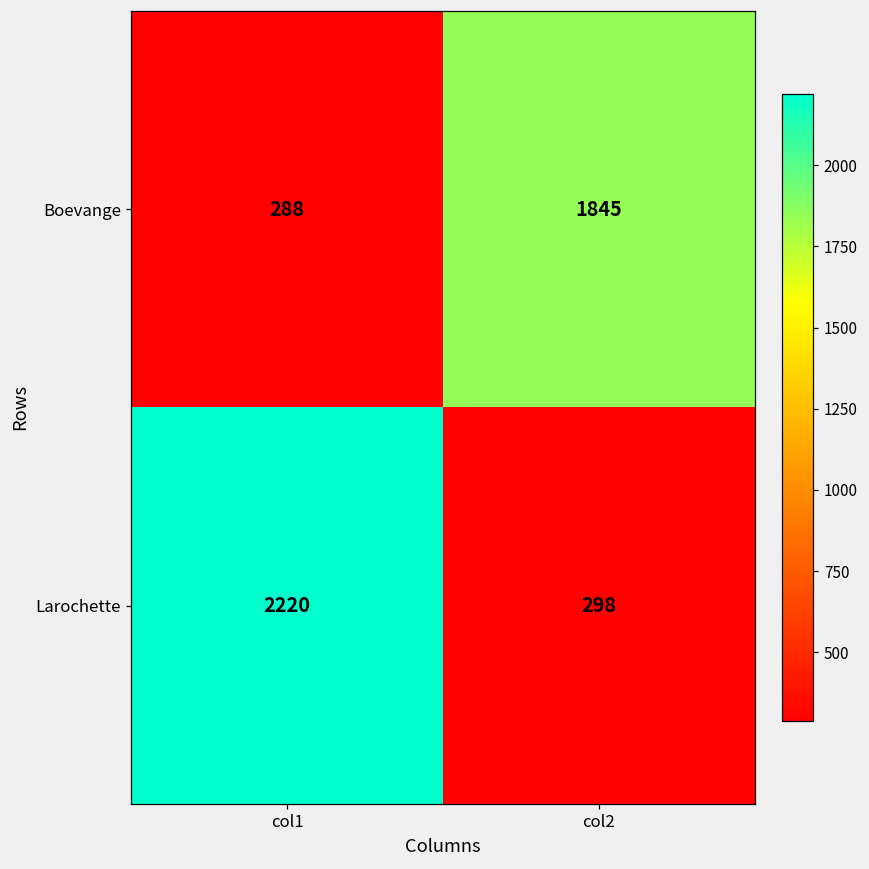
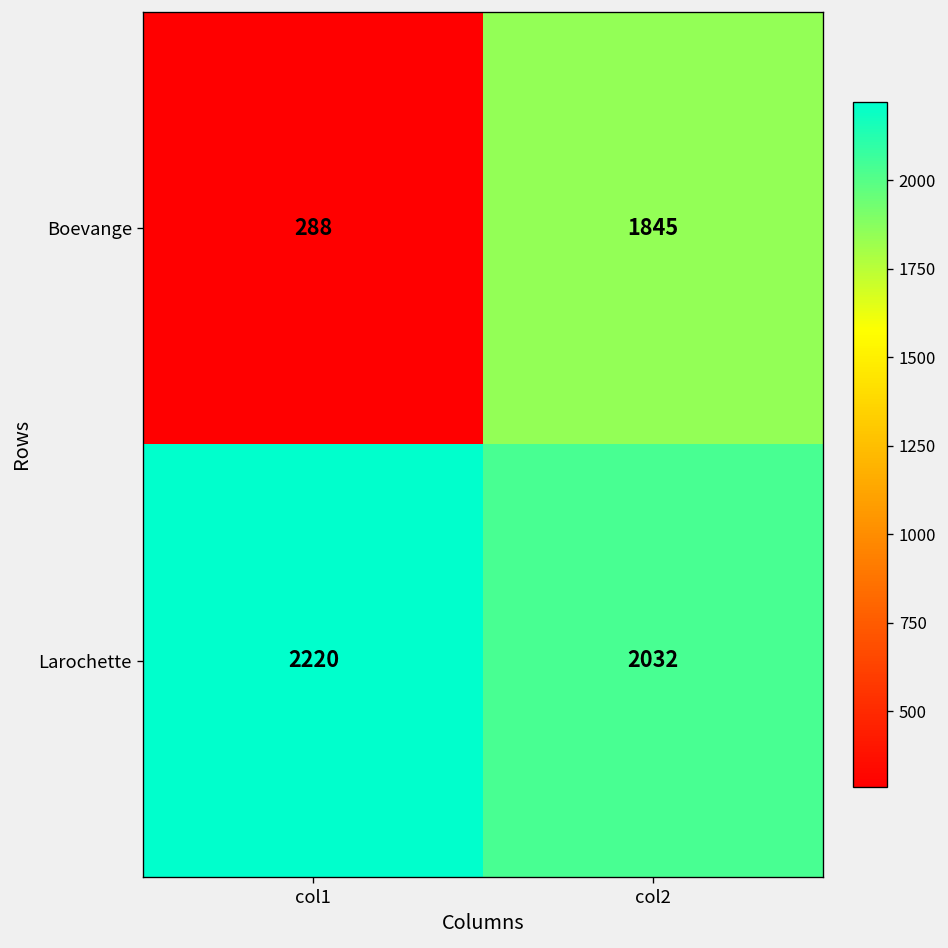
  {
    "Boevange": {
      "col1": 288,
      "col2": 1845
    },
    "Larochette": {
      "col1": 2220,
-     "col2": 298
+     "col2": 2032
    }
  }
